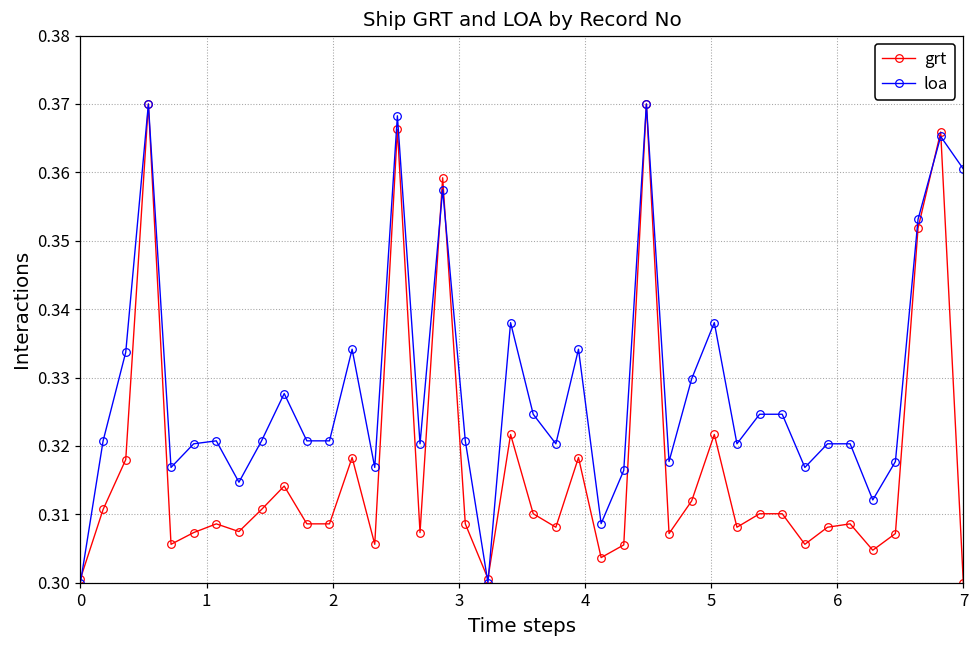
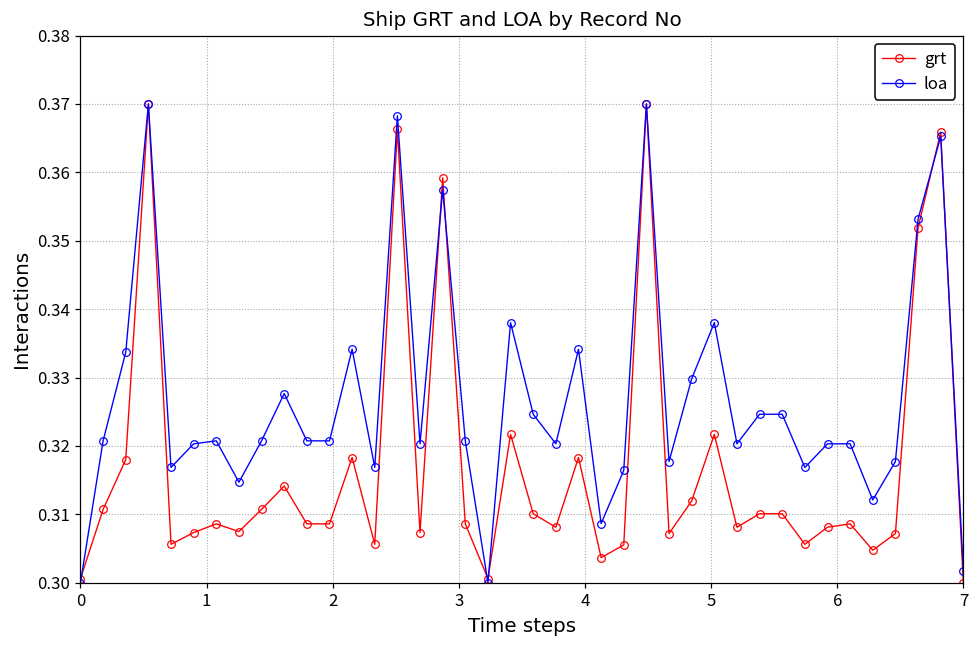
  {
    "grt": {
      "0": 0.301,
      "7": 0.300
    },
    "loa": {
      "0": 0.300,
-     "7": 0.360
+     "7": 0.302
    }
  }
